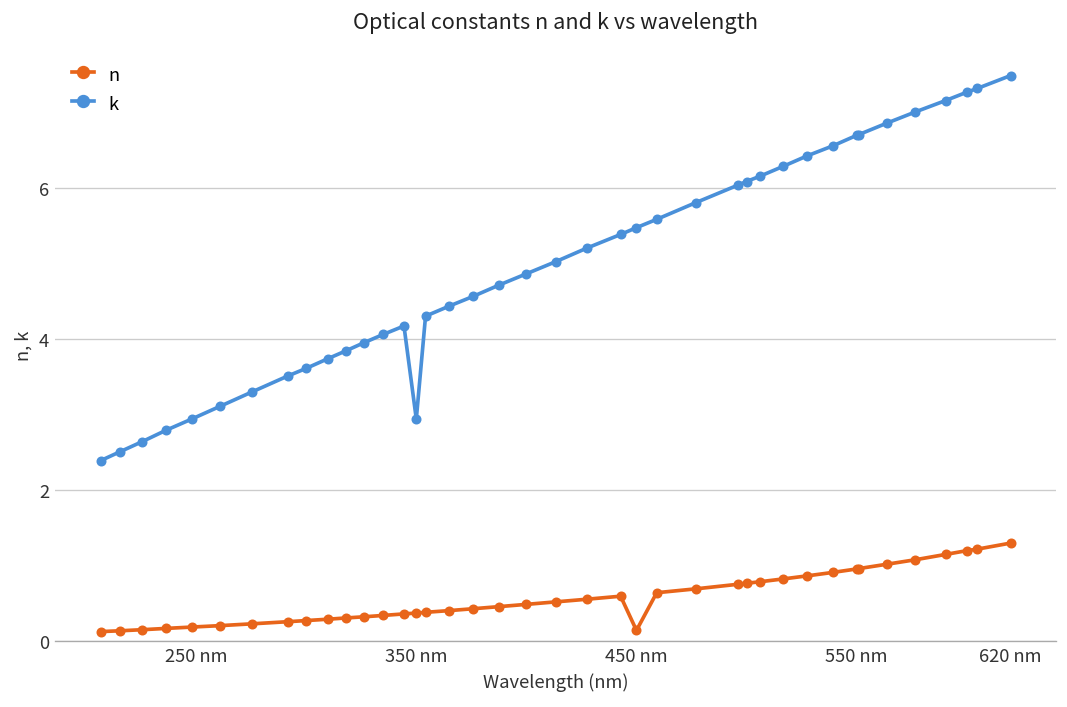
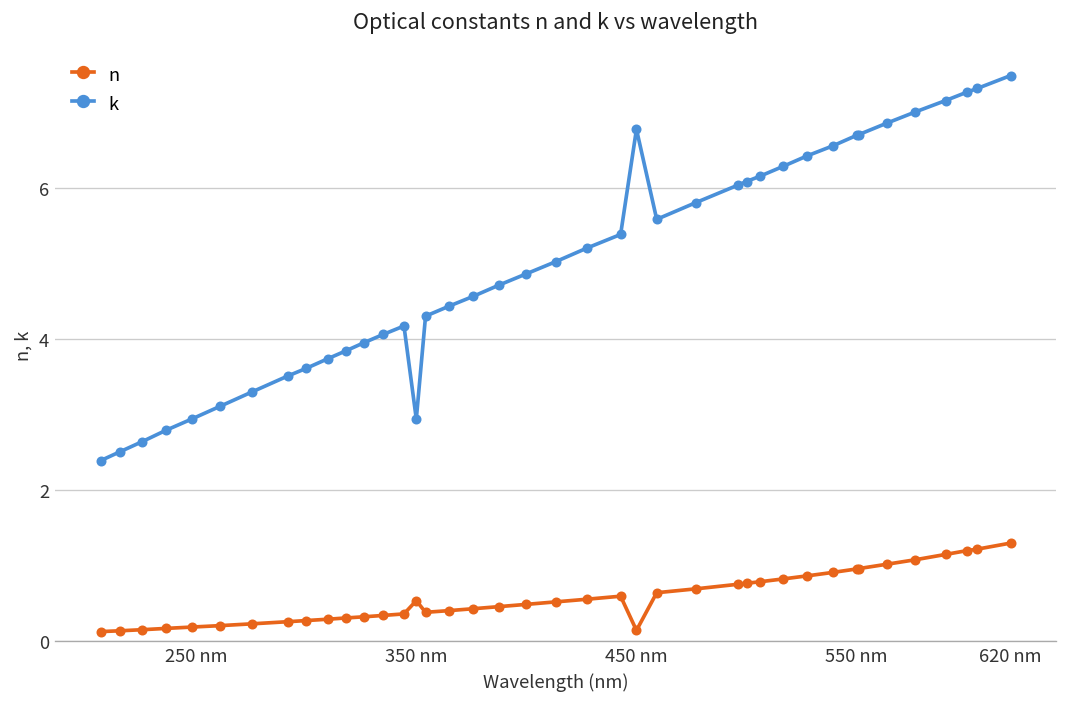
  {
    "n": {
-     "350 nm": 0.4,
+     "350 nm": 0.5,
      "450 nm": 0.1,
      "550 nm": 1.0
    },
    "k": {
      "350 nm": 2.9,
-     "450 nm": 5.5,
+     "450 nm": 6.8,
      "550 nm": 6.7
    }
  }
